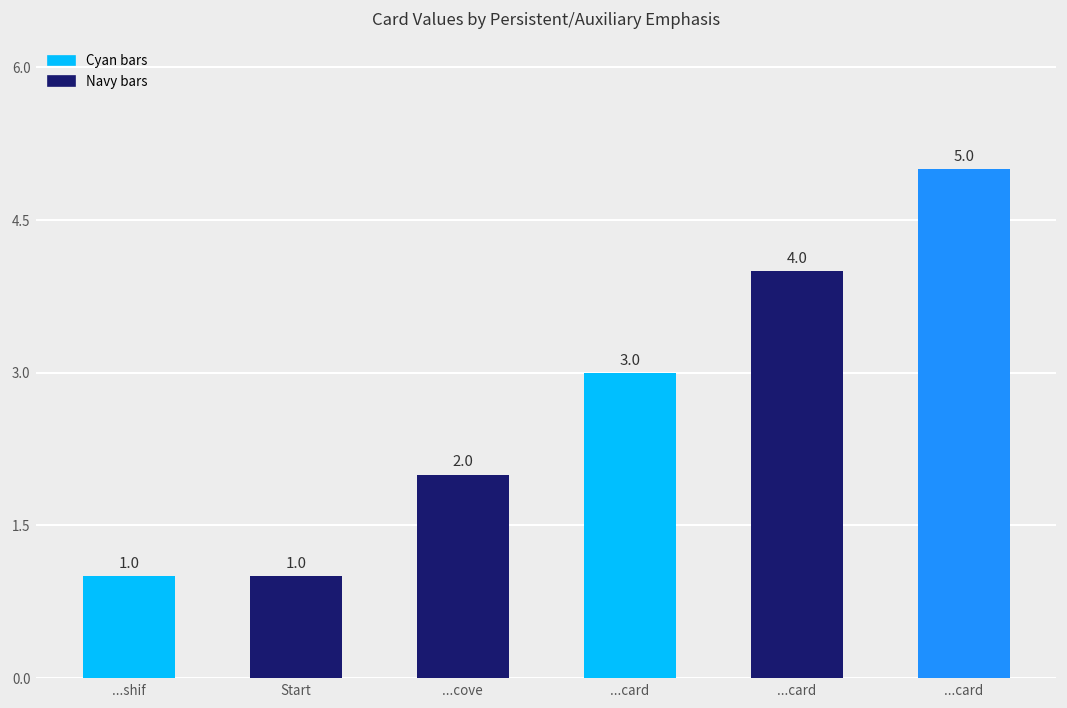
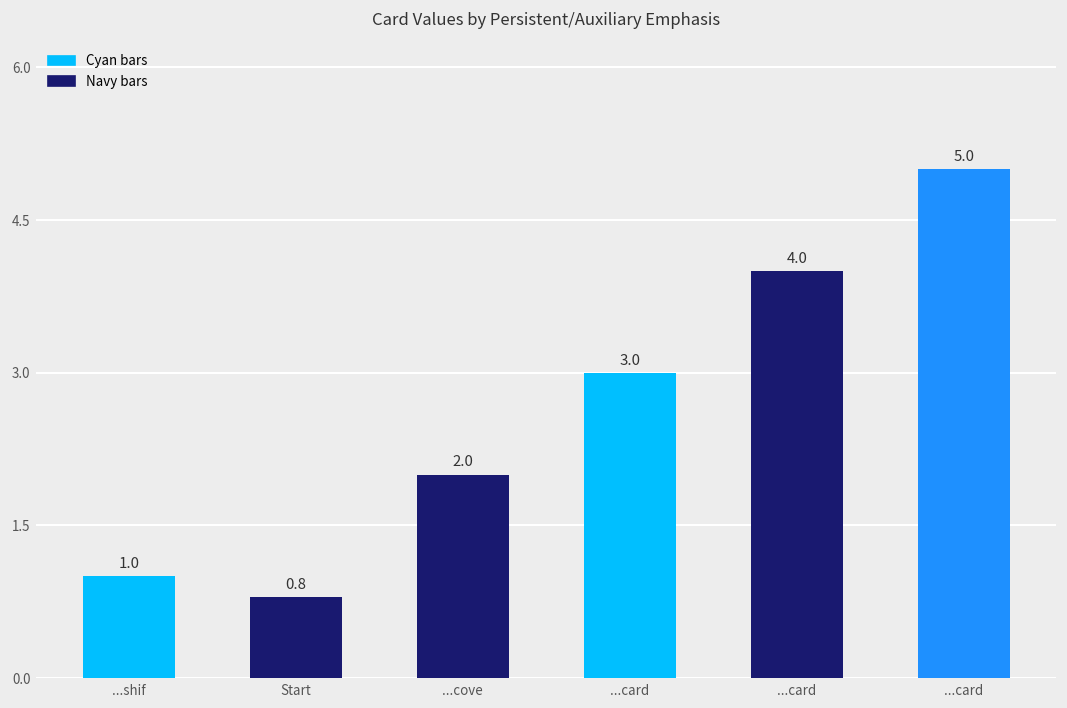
  {
    "...shif": 1.0,
-   "Start": 1.0,
+   "Start": 0.8,
    "...cove": 2.0
  }
